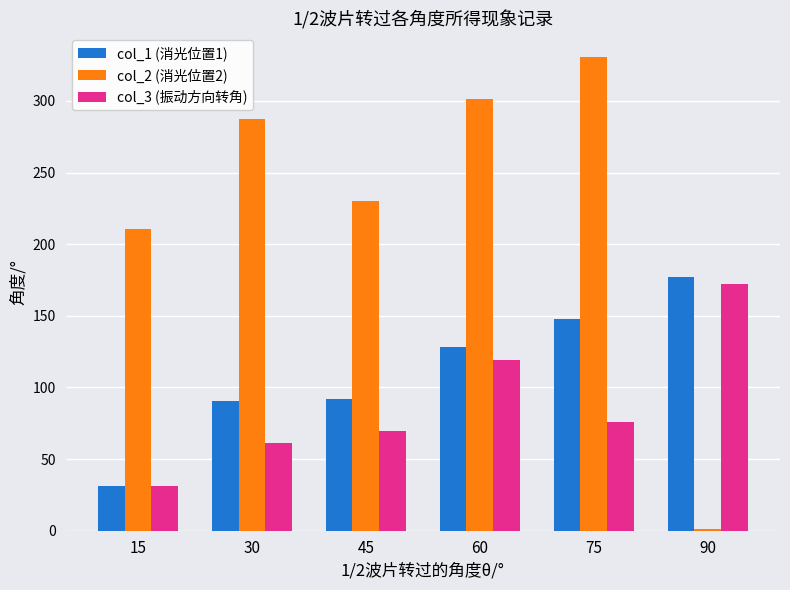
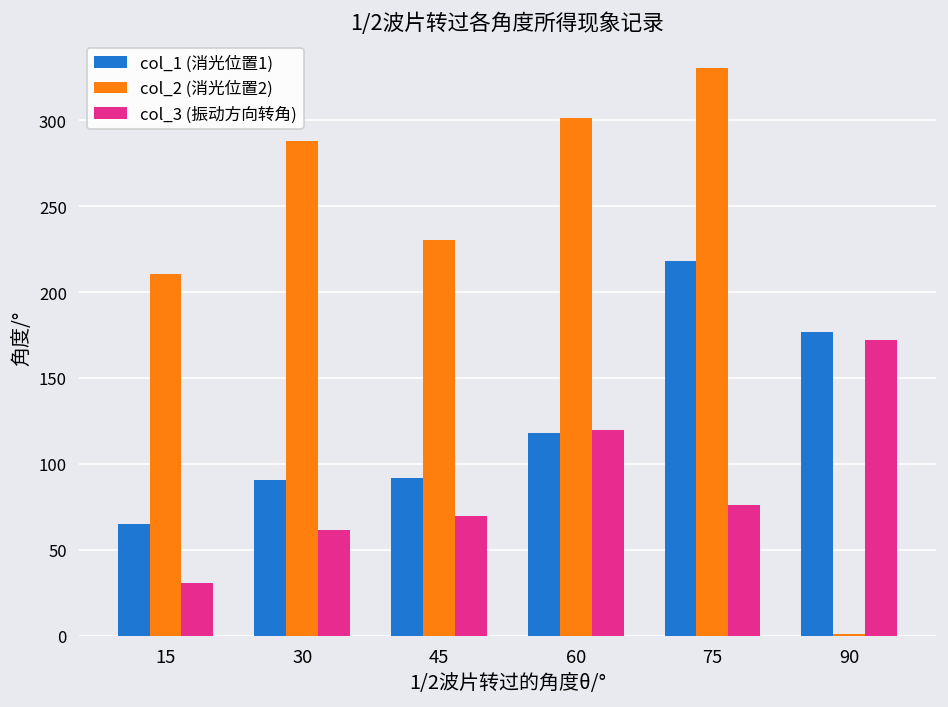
  {
    "col_1 (消光位置1)": {
-     "15": 32,
+     "15": 65,
      "30": 91,
      "45": 92,
-     "60": 128,
-     "75": 148,
+     "60": 118,
+     "75": 218,
      "90": 177
    },
    "col_2 (消光位置2)": {
      "15": 211,
      "30": 288,
      "45": 230,
      "60": 301,
      "75": 331
    },
    "col_3 (振动方向转角)": {
      "15": 31,
      "30": 61,
      "45": 70,
      "60": 120,
      "75": 76,
      "90": 172
    }
  }
